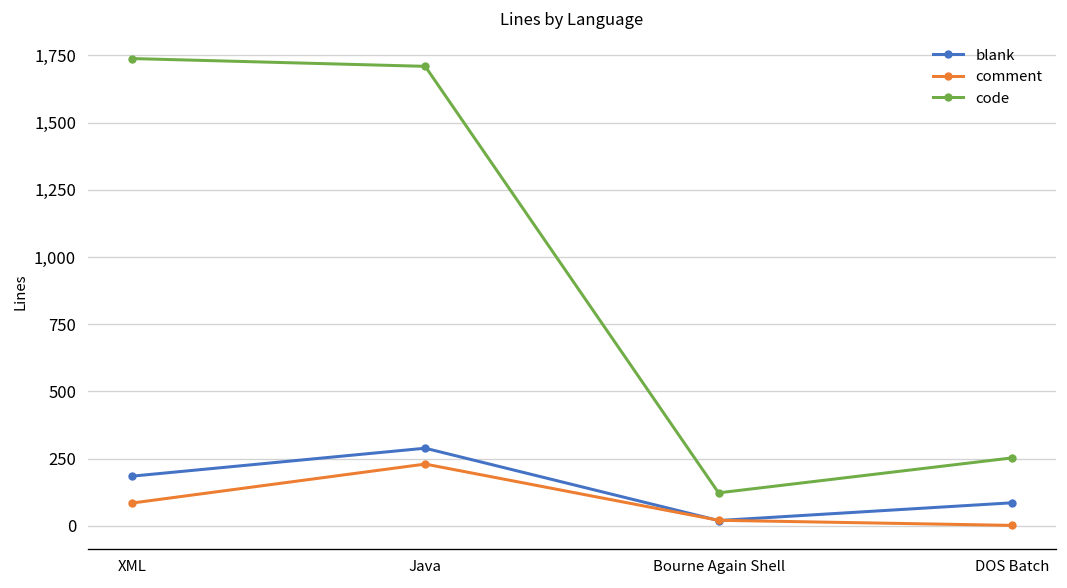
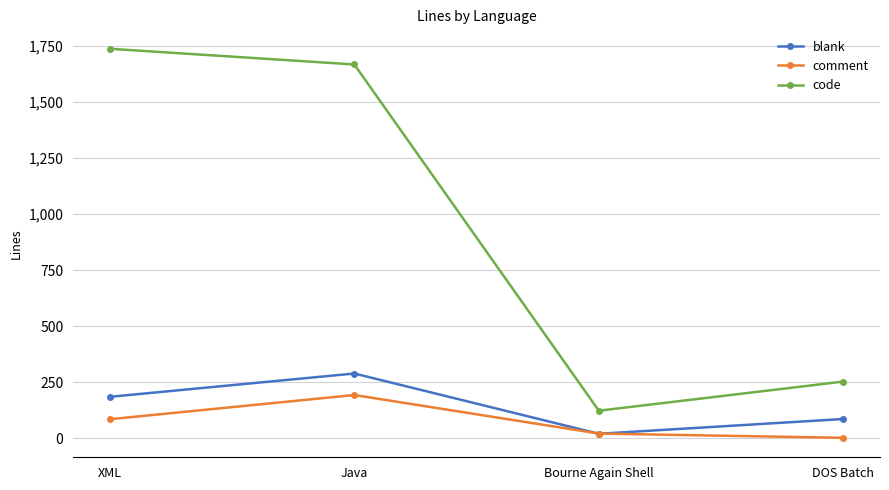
  {
    "blank": {
      "XML": "190",
      "Java": "290",
      "DOS Batch": "90"
    },
    "comment": {
      "XML": "90",
-     "Java": "230",
+     "Java": "190",
      "DOS Batch": "0"
    },
    "code": {
      "XML": "1,740",
-     "Java": "1,710",
+     "Java": "1,670",
      "Bourne Again Shell": "120",
      "DOS Batch": "250"
    }
  }
